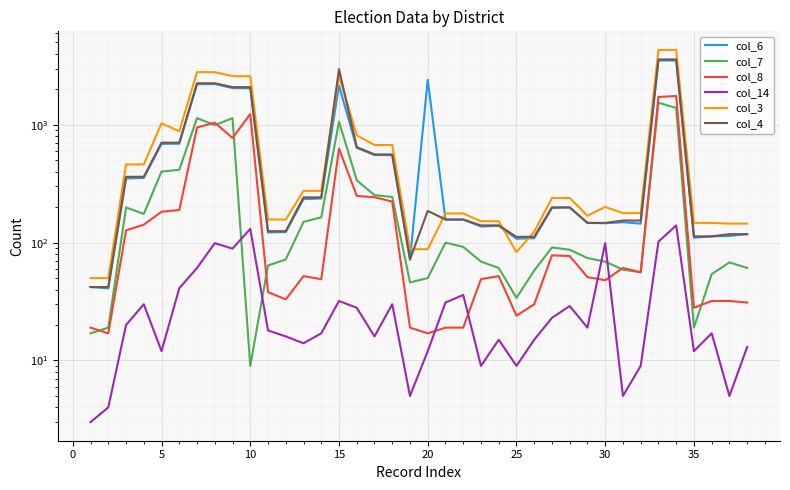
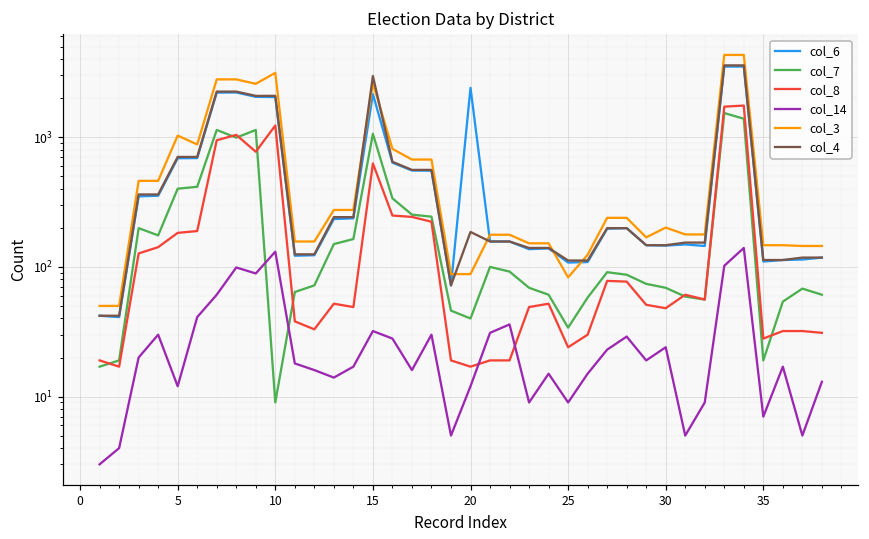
  {
    "col_6": {
      "15": 2200,
      "20": 2400
    },
    "col_7": {
      "5": 400,
      "10": 9,
      "15": 1100,
-     "20": 50,
+     "20": 40,
      "25": 34,
      "30": 70,
      "35": 19
    },
    "col_8": {
      "5": 180,
      "10": 1200,
      "15": 600,
      "20": 17,
      "25": 24,
      "30": 48,
      "35": 28
    },
    "col_14": {
      "5": 12,
      "10": 130,
      "15": 32,
      "20": 12,
      "25": 9,
-     "30": 100,
-     "35": 12
+     "30": 24,
+     "35": 7
    },
    "col_3": {
      "5": 1000,
-     "10": 2600,
+     "10": 3100,
      "15": 2600,
      "20": 90,
      "25": 80,
      "30": 200,
      "35": 150
    },
    "col_4": {
      "15": 3000,
      "20": 190
    }
  }
